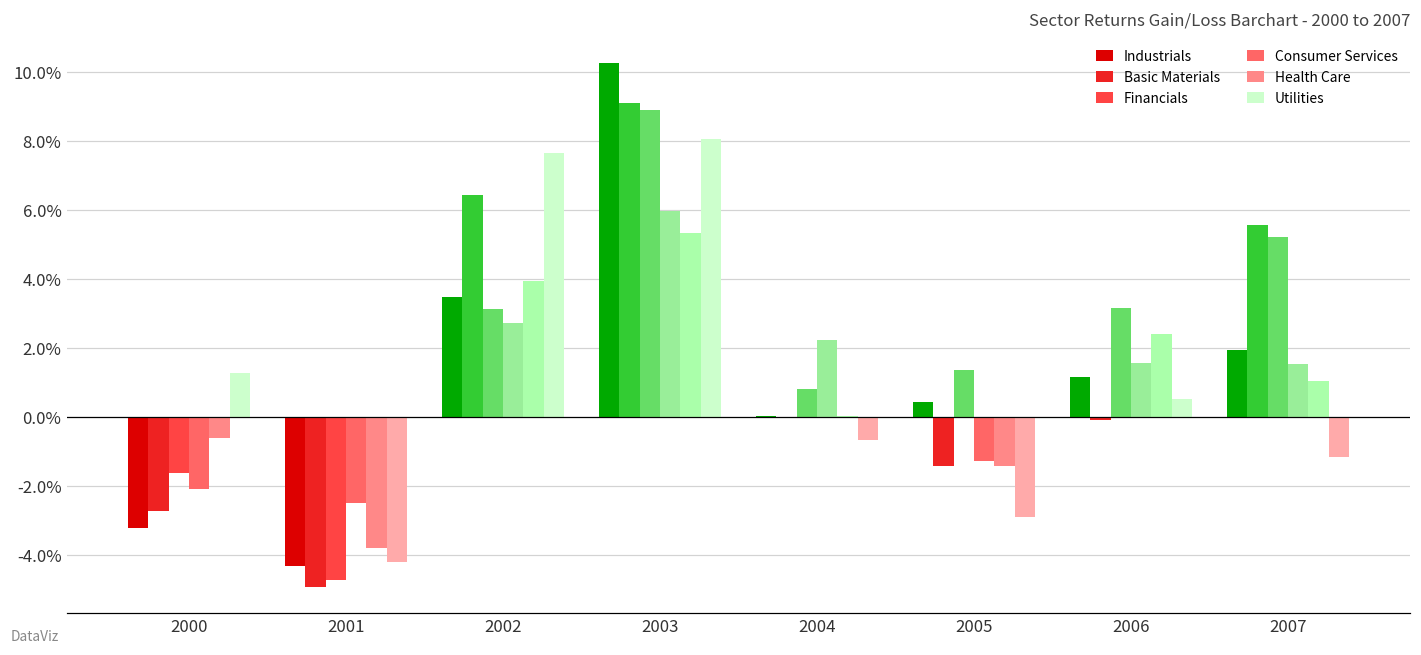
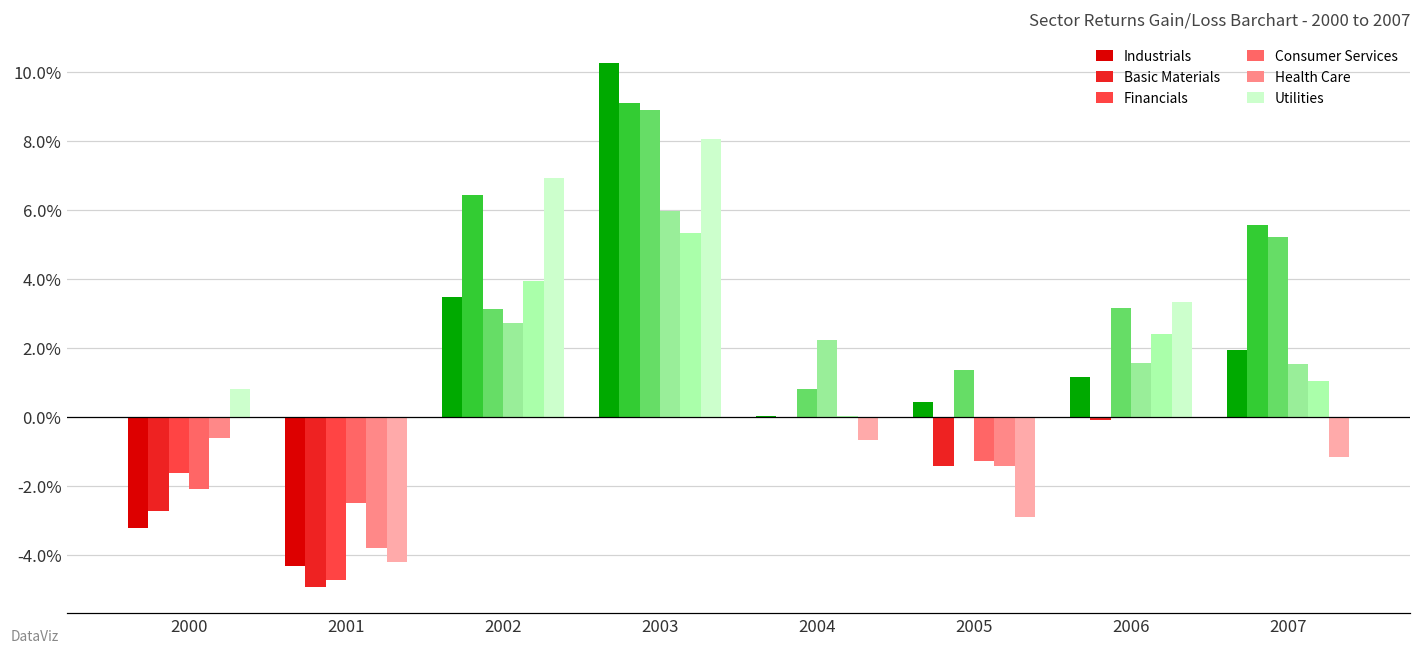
  {
    "Utilities": {
-     "2000": "1.3%",
+     "2000": "0.8%",
      "2001": "-4.2%",
-     "2002": "7.6%",
+     "2002": "6.9%",
      "2003": "8.0%",
      "2004": "-0.7%",
      "2005": "-2.9%",
-     "2006": "0.5%",
+     "2006": "3.3%",
      "2007": "-1.2%"
    }
  }
